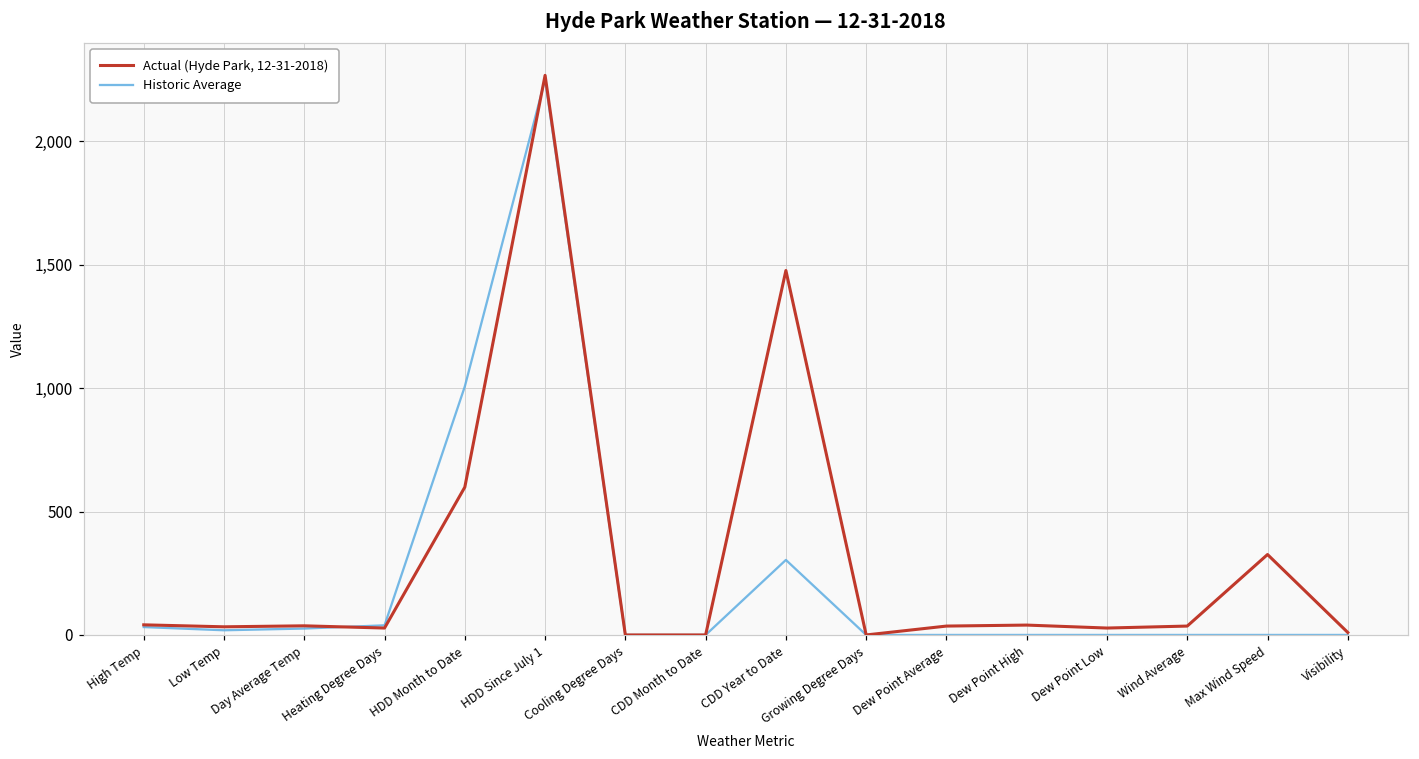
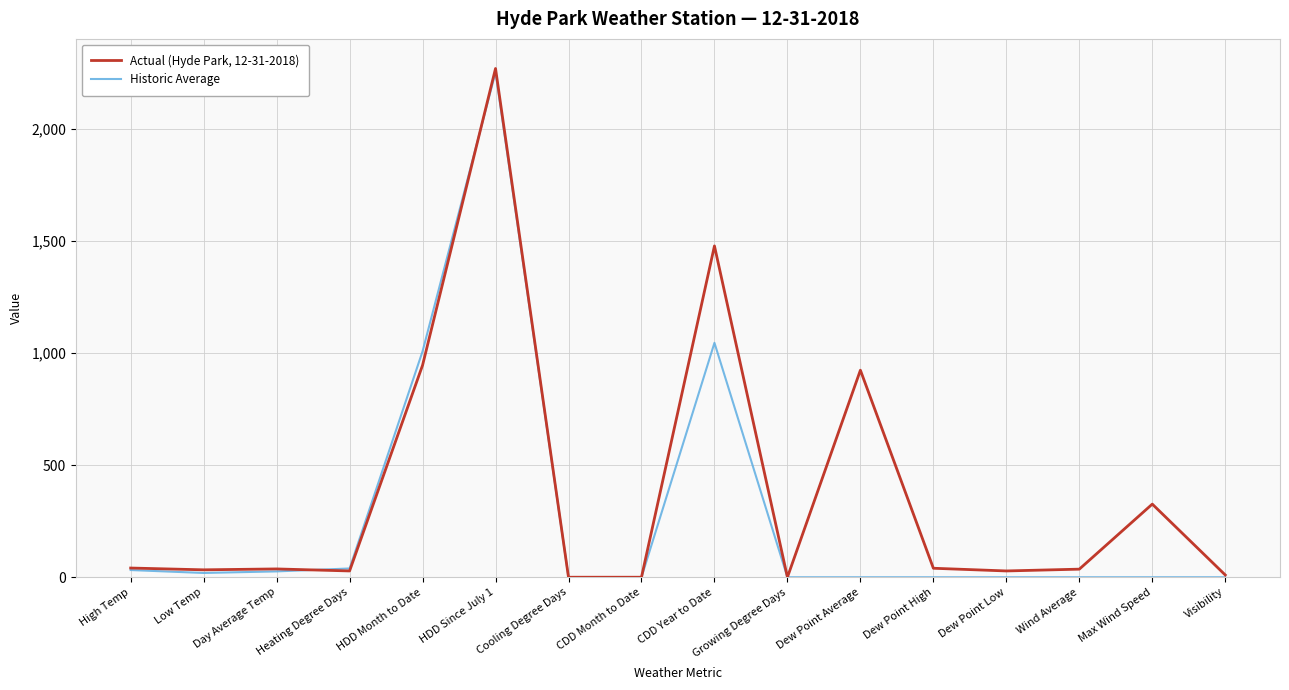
  {
    "Actual (Hyde Park, 12-31-2018)": {
      "Low Temp": "30",
-     "HDD Month to Date": "600",
+     "HDD Month to Date": "950",
      "HDD Since July 1": "2,270",
      "CDD Year to Date": "1,480",
-     "Dew Point Average": "40",
+     "Dew Point Average": "920",
      "Dew Point High": "40",
      "Dew Point Low": "30",
      "Wind Average": "40",
      "Max Wind Speed": "330"
    },
    "Historic Average": {
      "Low Temp": "20",
      "HDD Month to Date": "1,010",
      "HDD Since July 1": "2,250",
-     "CDD Year to Date": "300",
+     "CDD Year to Date": "1,050",
      "Dew Point Average": "0",
      "Dew Point High": "0",
      "Dew Point Low": "0",
      "Wind Average": "0",
      "Max Wind Speed": "0"
    }
  }
